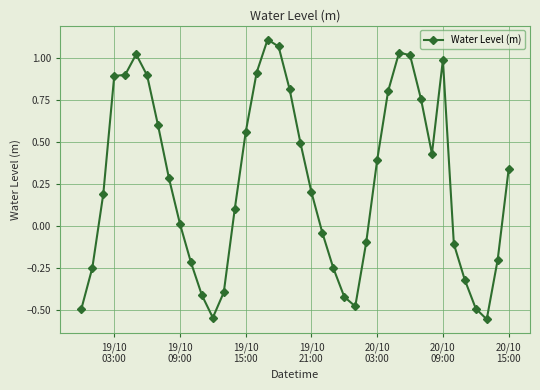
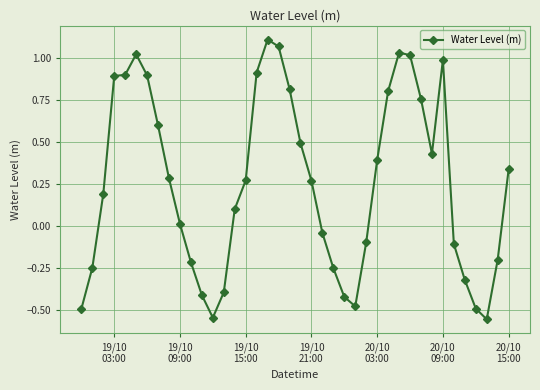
  {
    "19/10 03:00": 0.89,
    "19/10 09:00": 0.01,
-   "19/10 15:00": 0.56,
-   "19/10 21:00": 0.20,
+   "19/10 15:00": 0.27,
+   "19/10 21:00": 0.27,
    "20/10 03:00": 0.39,
    "20/10 09:00": 0.99,
    "20/10 15:00": 0.34
  }
